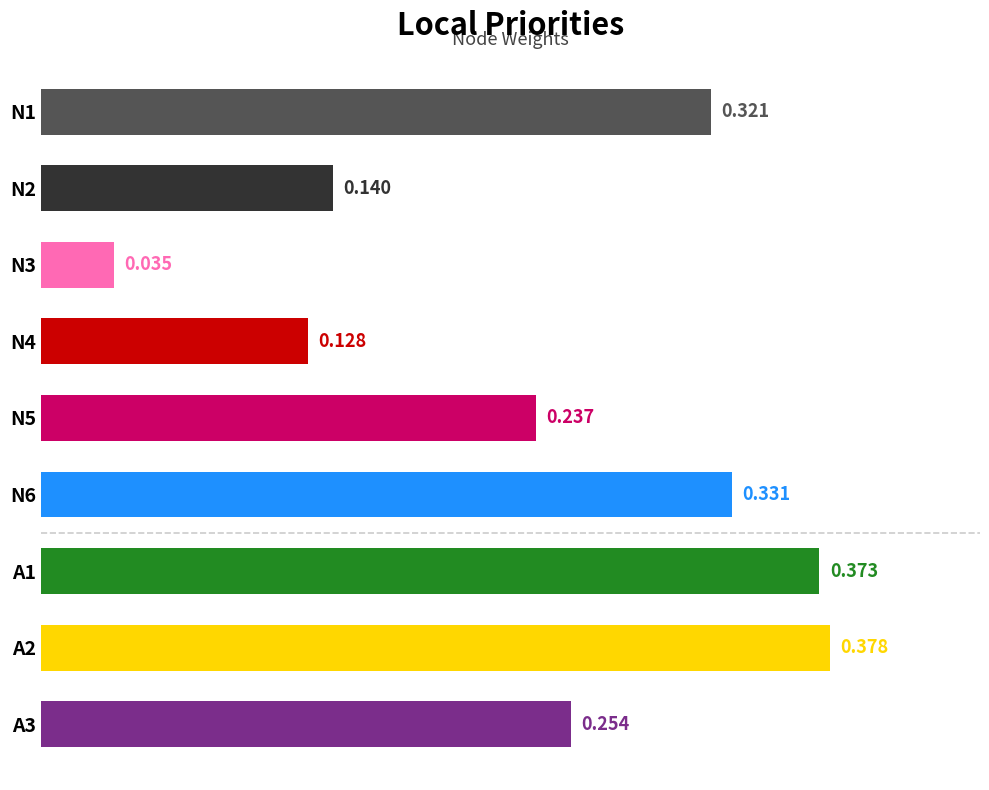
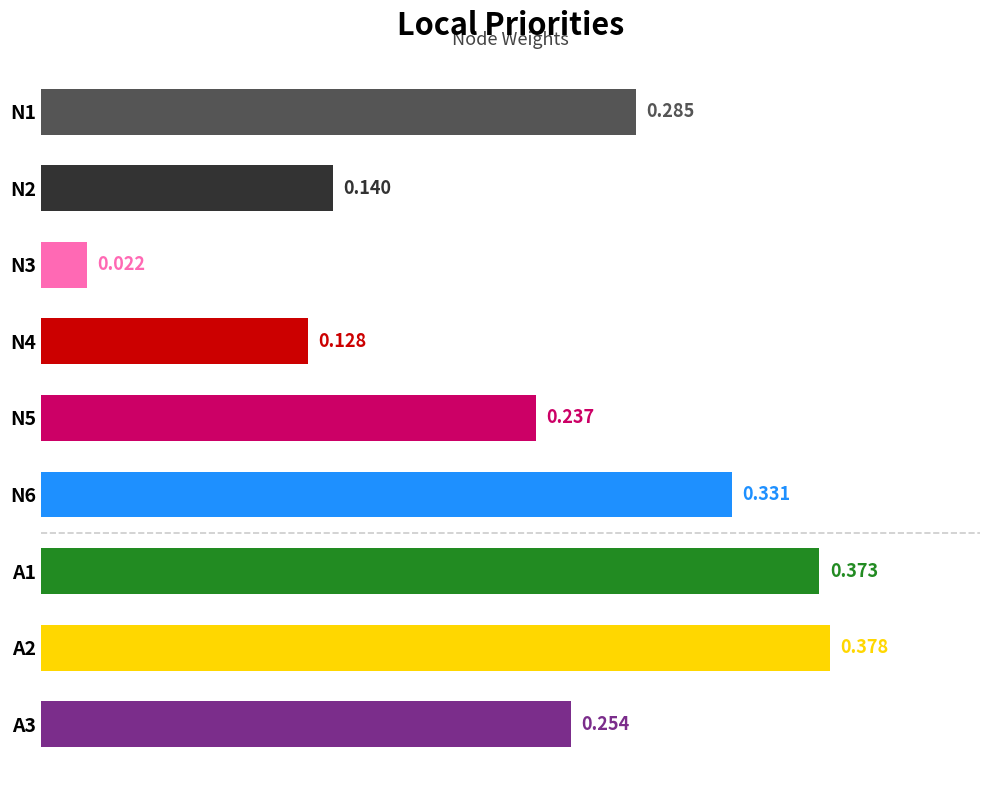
  {
-   "N1": 0.321,
+   "N1": 0.285,
    "N2": 0.140,
-   "N3": 0.035,
+   "N3": 0.022,
    "N4": 0.128,
    "N5": 0.237,
    "N6": 0.331,
    "A1": 0.373,
    "A2": 0.378,
    "A3": 0.254
  }
